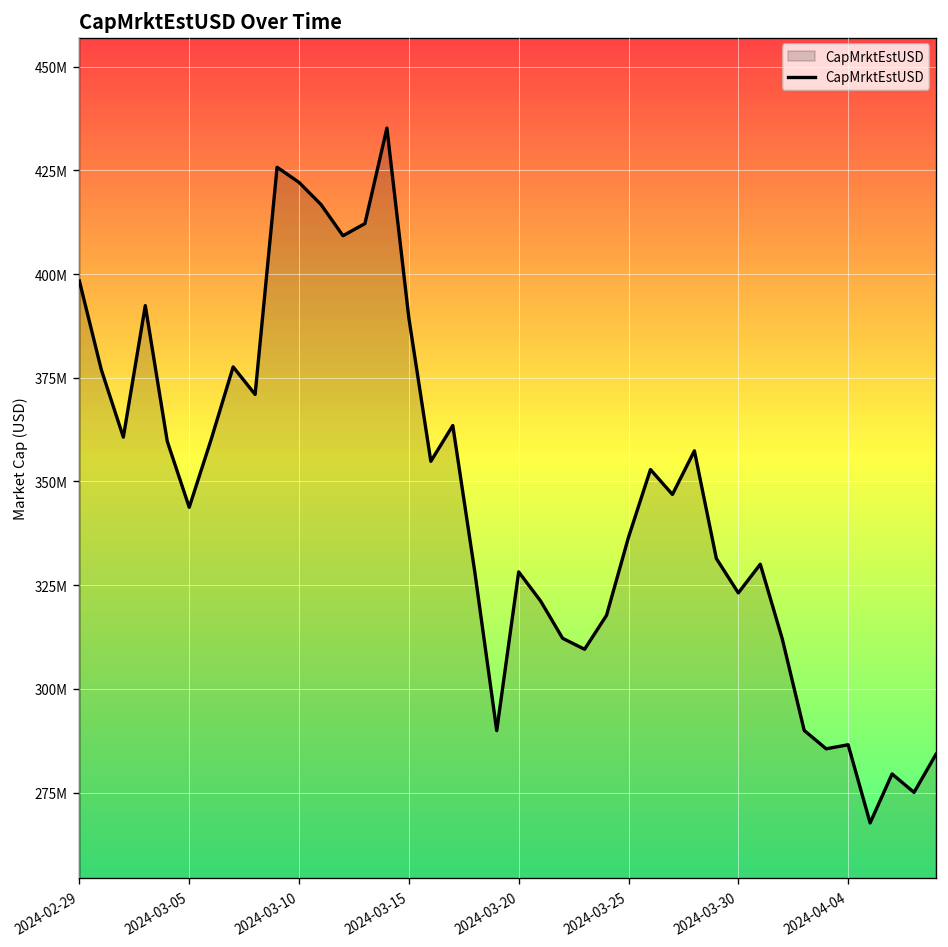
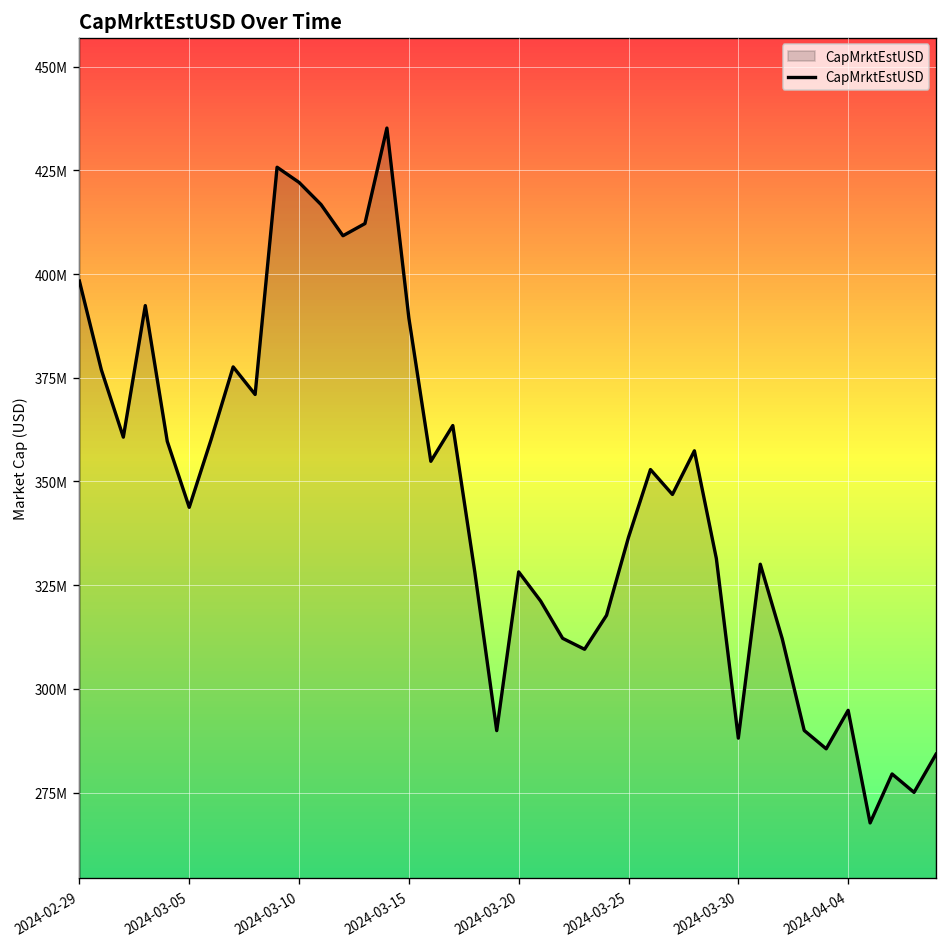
  {
    "2024-02-29": 398000000,
    "2024-03-05": 344000000,
    "2024-03-10": 422000000,
    "2024-03-15": 389000000,
    "2024-03-20": 328000000,
    "2024-03-25": 337000000,
-   "2024-03-30": 323000000,
-   "2024-04-04": 287000000
+   "2024-03-30": 288000000,
+   "2024-04-04": 295000000
  }
